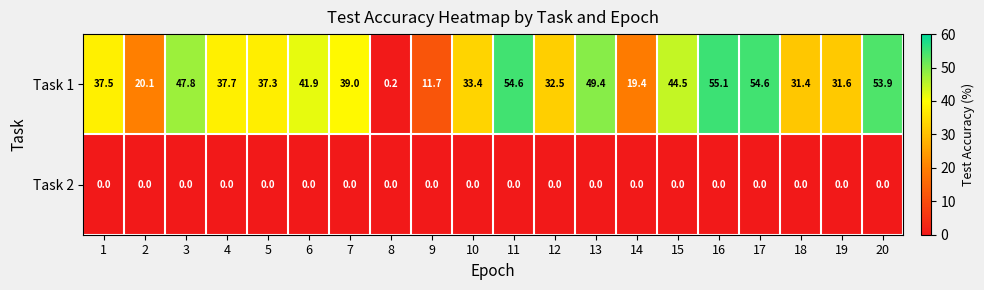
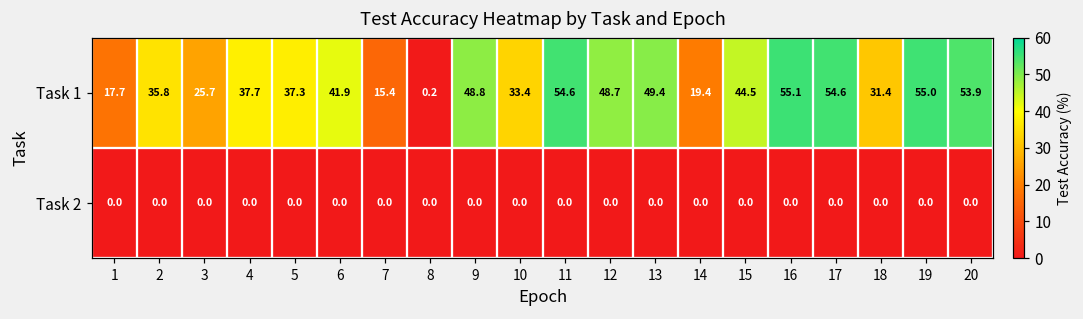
  {
    "Task 1": {
-     "1": 37.5,
-     "2": 20.1,
-     "3": 47.8,
+     "1": 17.7,
+     "2": 35.8,
+     "3": 25.7,
      "4": 37.7,
      "5": 37.3,
      "6": 41.9,
-     "7": 39.0,
+     "7": 15.4,
      "8": 0.2,
-     "9": 11.7,
+     "9": 48.8,
      "10": 33.4,
      "11": 54.6,
-     "12": 32.5,
+     "12": 48.7,
      "13": 49.4,
      "14": 19.4,
      "15": 44.5,
      "16": 55.1,
      "17": 54.6,
      "18": 31.4,
-     "19": 31.6,
+     "19": 55.0,
      "20": 53.9
    },
    "Task 2": {
      "1": 0.0,
      "2": 0.0,
      "3": 0.0,
      "4": 0.0,
      "5": 0.0,
      "6": 0.0,
      "7": 0.0,
      "8": 0.0,
      "9": 0.0,
      "10": 0.0,
      "11": 0.0,
      "12": 0.0,
      "13": 0.0,
      "14": 0.0,
      "15": 0.0,
      "16": 0.0,
      "17": 0.0,
      "18": 0.0,
      "19": 0.0,
      "20": 0.0
    }
  }
